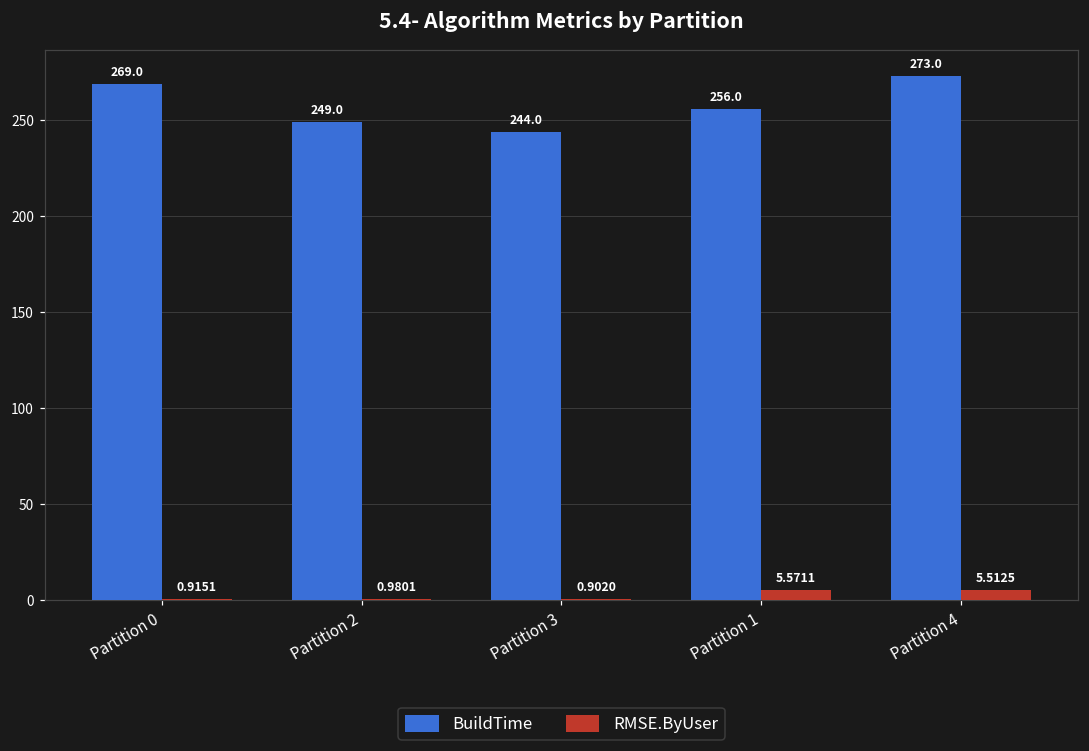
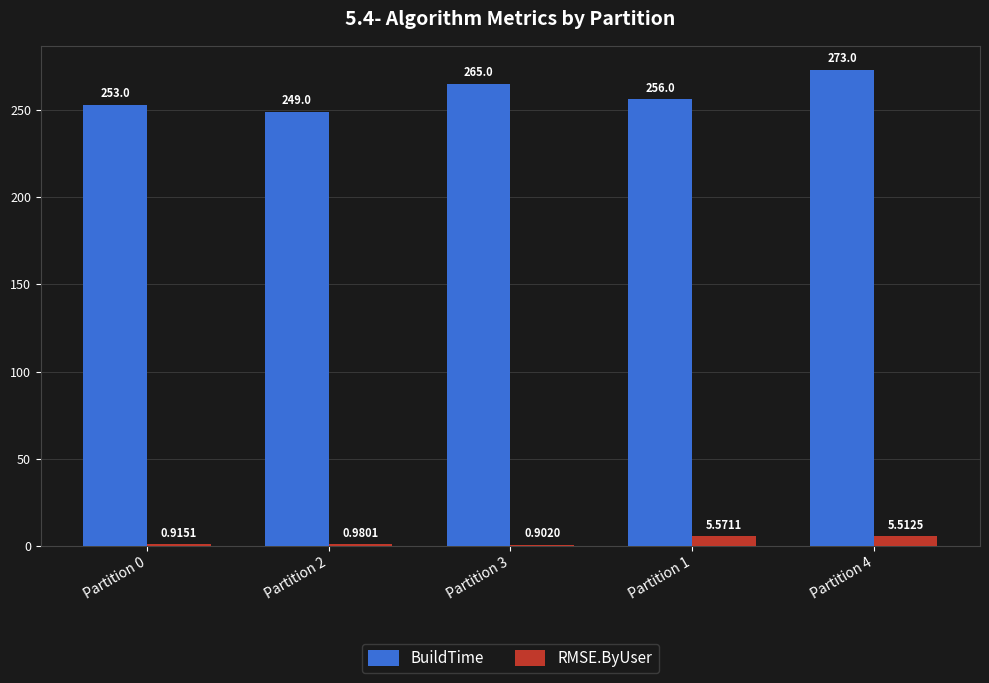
  {
    "BuildTime": {
-     "Partition 0": 269.0,
+     "Partition 0": 253.0,
      "Partition 2": 249.0,
-     "Partition 3": 244.0,
+     "Partition 3": 265.0,
      "Partition 1": 256.0,
      "Partition 4": 273.0
    },
    "RMSE.ByUser": {
      "Partition 0": 0.9151,
      "Partition 2": 0.9801,
      "Partition 3": 0.9020,
      "Partition 1": 5.5711,
      "Partition 4": 5.5125
    }
  }
